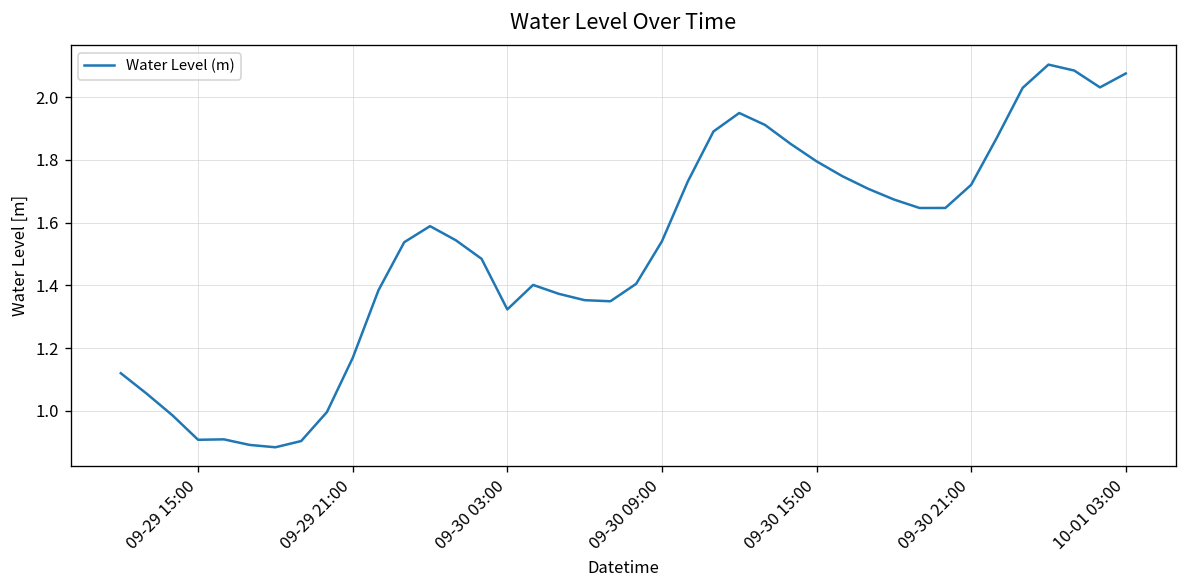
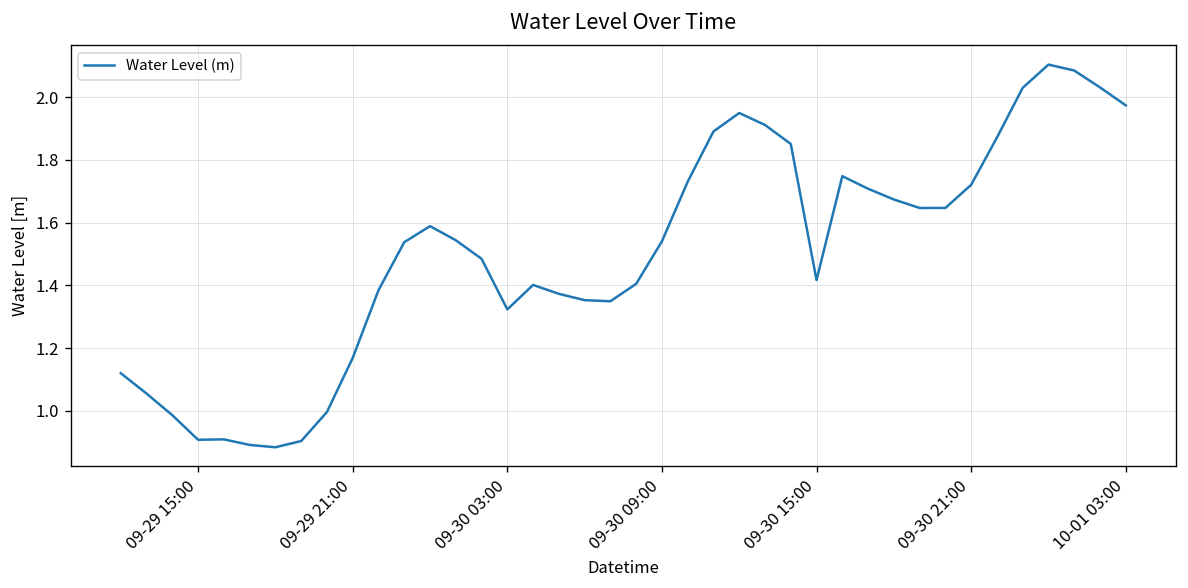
  {
    "09-29 15:00": 0.91,
    "09-29 21:00": 1.17,
    "09-30 03:00": 1.32,
    "09-30 09:00": 1.54,
-   "09-30 15:00": 1.80,
+   "09-30 15:00": 1.42,
    "09-30 21:00": 1.72,
-   "10-01 03:00": 2.08
+   "10-01 03:00": 1.97
  }
